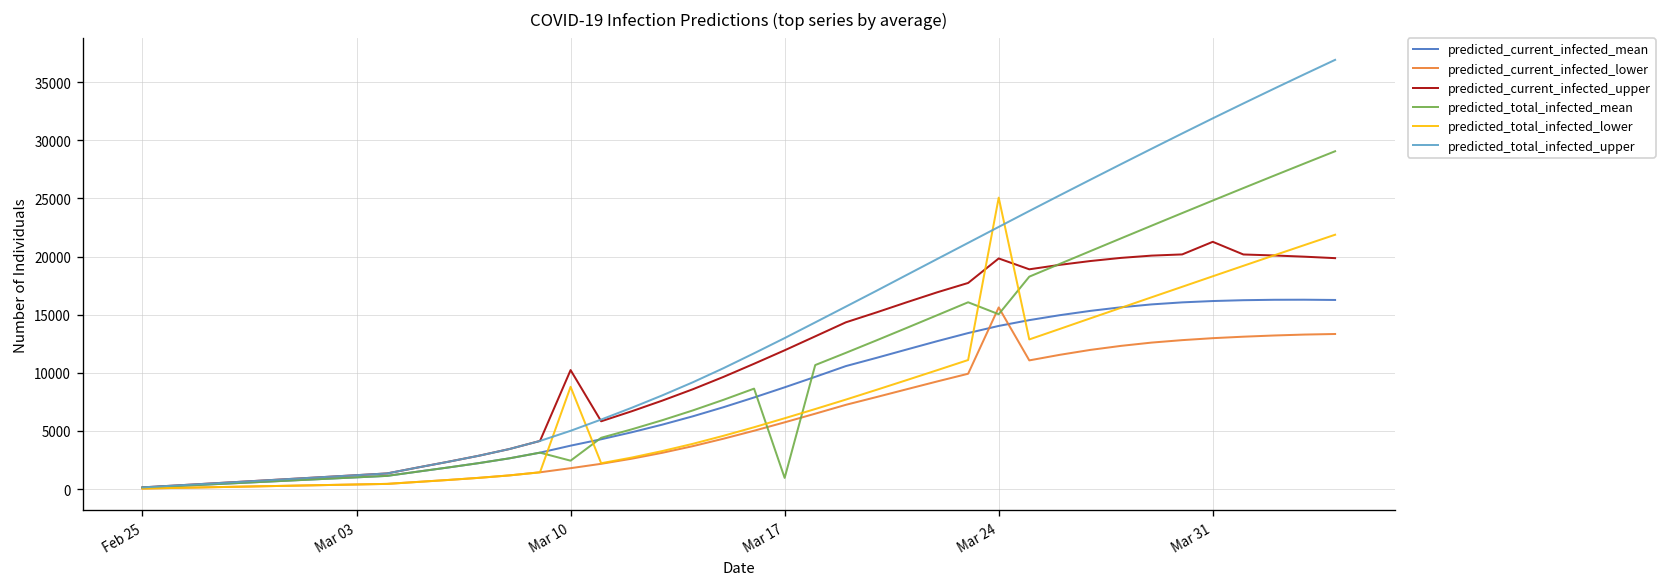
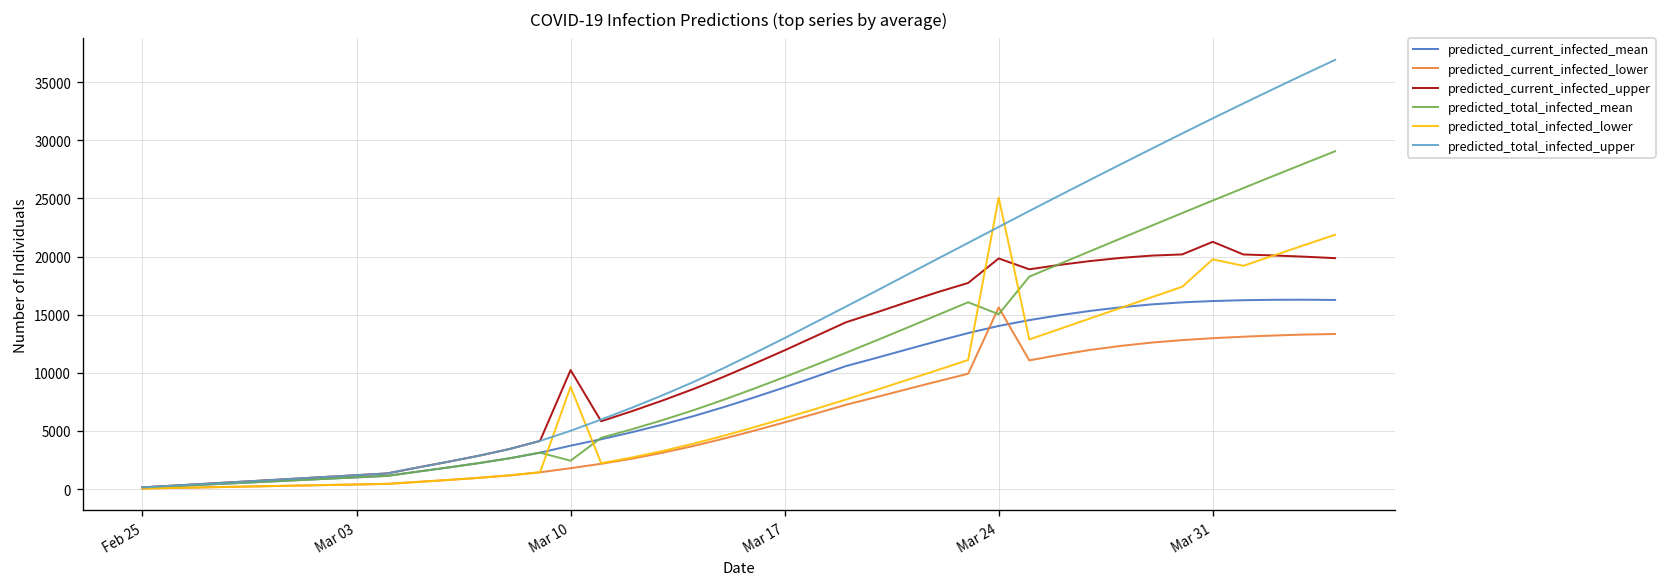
  {
    "predicted_current_infected_lower": {
      "Mar 10": 2000,
      "Mar 17": 6000,
      "Mar 24": 16000,
      "Mar 31": 13000
    },
    "predicted_current_infected_upper": {
      "Mar 10": 10000,
      "Mar 17": 12000,
      "Mar 24": 20000,
      "Mar 31": 21000
    },
    "predicted_total_infected_mean": {
      "Mar 10": 2000,
-     "Mar 17": 1000,
+     "Mar 17": 10000,
      "Mar 24": 15000,
      "Mar 31": 25000
    },
    "predicted_total_infected_lower": {
      "Mar 10": 9000,
      "Mar 17": 6000,
      "Mar 24": 25000,
-     "Mar 31": 18000
+     "Mar 31": 20000
    }
  }
